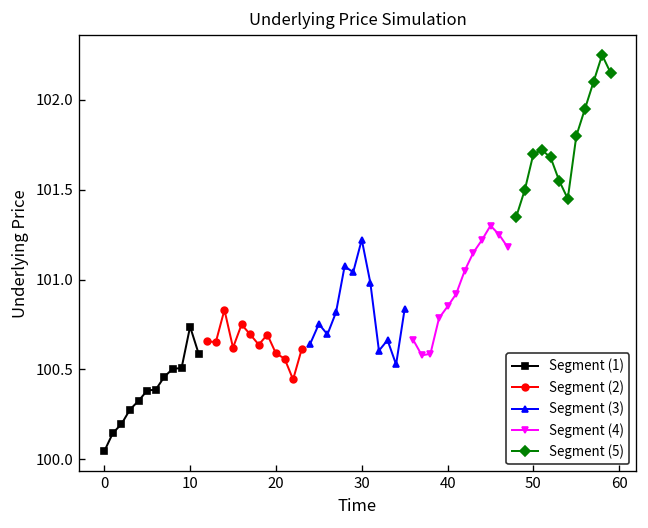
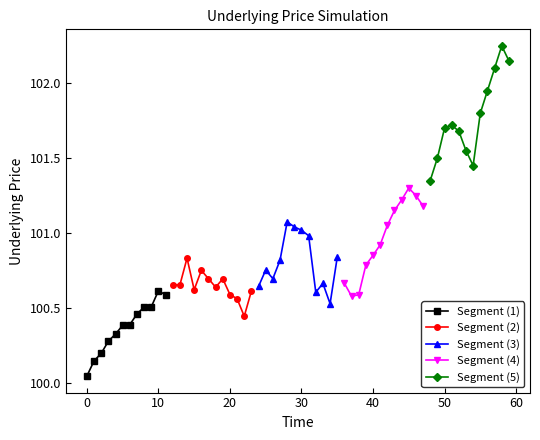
  {
    "Segment (1)": {
      "0": 100.04,
-     "10": 100.74
+     "10": 100.61
    },
    "Segment (2)": {
      "20": 100.59
    },
    "Segment (3)": {
-     "30": 101.22
+     "30": 101.02
    },
    "Segment (4)": {
      "40": 100.85
    },
    "Segment (5)": {
      "50": 101.70
    }
  }
